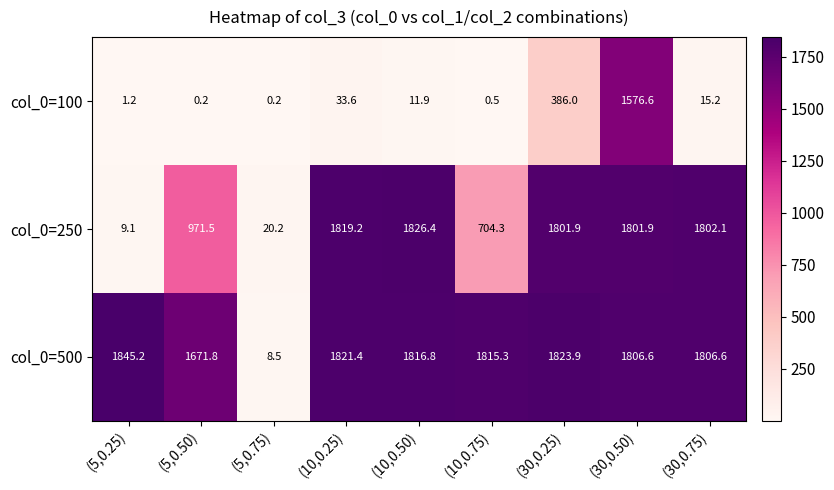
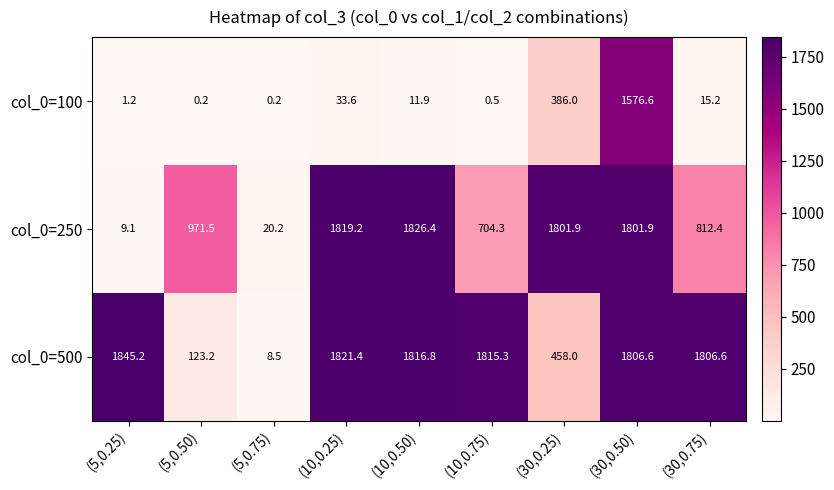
  {
    "col_0=100": {
      "(5,0.25)": 1.2,
      "(5,0.50)": 0.2,
      "(5,0.75)": 0.2,
      "(10,0.25)": 33.6,
      "(10,0.50)": 11.9,
      "(10,0.75)": 0.5,
      "(30,0.25)": 386.0,
      "(30,0.50)": 1576.6,
      "(30,0.75)": 15.2
    },
    "col_0=250": {
      "(5,0.25)": 9.1,
      "(5,0.50)": 971.5,
      "(5,0.75)": 20.2,
      "(10,0.25)": 1819.2,
      "(10,0.50)": 1826.4,
      "(10,0.75)": 704.3,
      "(30,0.25)": 1801.9,
      "(30,0.50)": 1801.9,
-     "(30,0.75)": 1802.1
+     "(30,0.75)": 812.4
    },
    "col_0=500": {
      "(5,0.25)": 1845.2,
-     "(5,0.50)": 1671.8,
+     "(5,0.50)": 123.2,
      "(5,0.75)": 8.5,
      "(10,0.25)": 1821.4,
      "(10,0.50)": 1816.8,
      "(10,0.75)": 1815.3,
-     "(30,0.25)": 1823.9,
+     "(30,0.25)": 458.0,
      "(30,0.50)": 1806.6,
      "(30,0.75)": 1806.6
    }
  }
